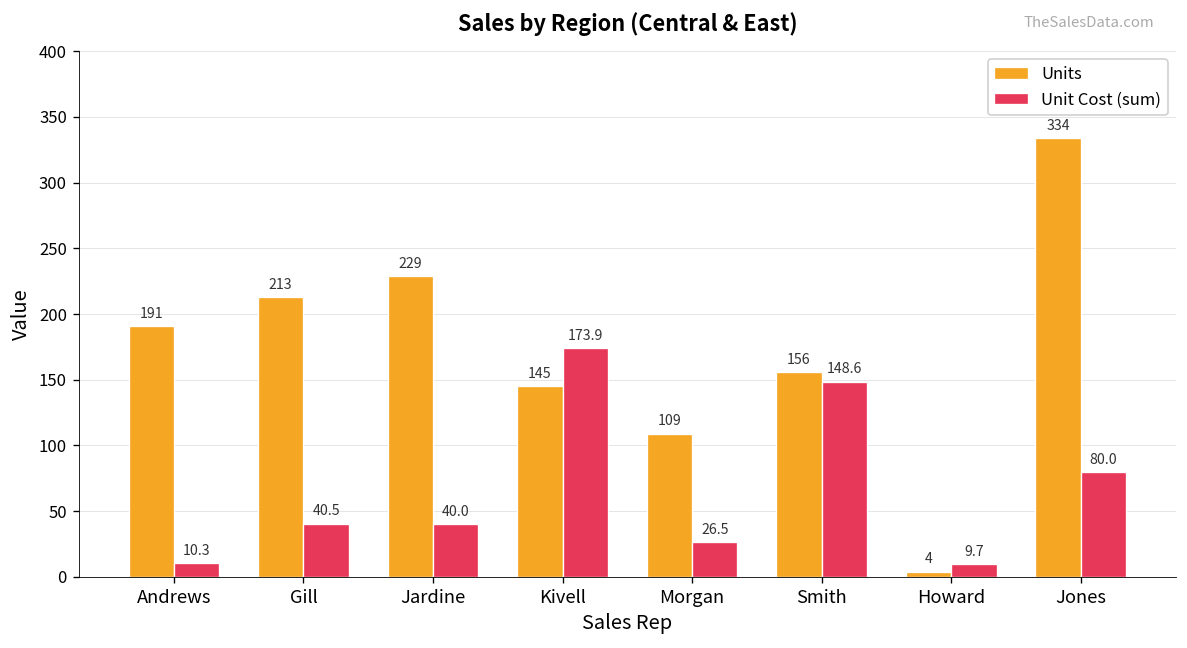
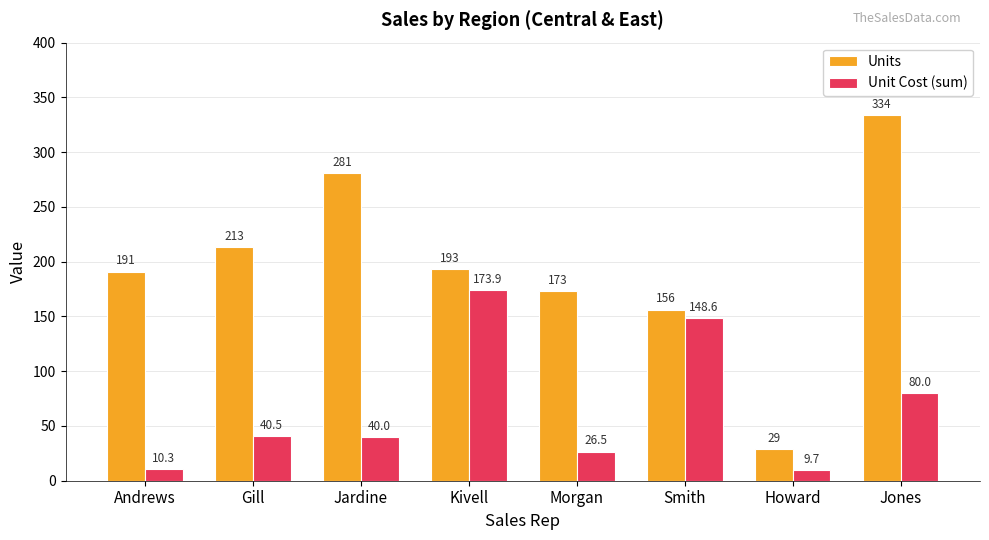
  {
    "Units": {
      "Andrews": 191,
      "Gill": 213,
-     "Jardine": 229,
-     "Kivell": 145,
-     "Morgan": 109,
+     "Jardine": 281,
+     "Kivell": 193,
+     "Morgan": 173,
      "Smith": 156,
-     "Howard": 4,
+     "Howard": 29,
      "Jones": 334
    },
    "Unit Cost (sum)": {
      "Andrews": 10.3,
      "Gill": 40.5,
      "Jardine": 40.0,
      "Kivell": 173.9,
      "Morgan": 26.5,
      "Smith": 148.6,
      "Howard": 9.7,
      "Jones": 80.0
    }
  }
